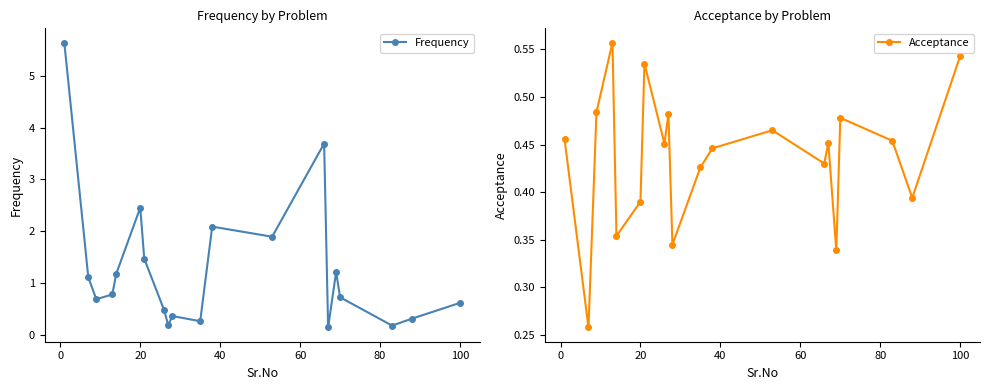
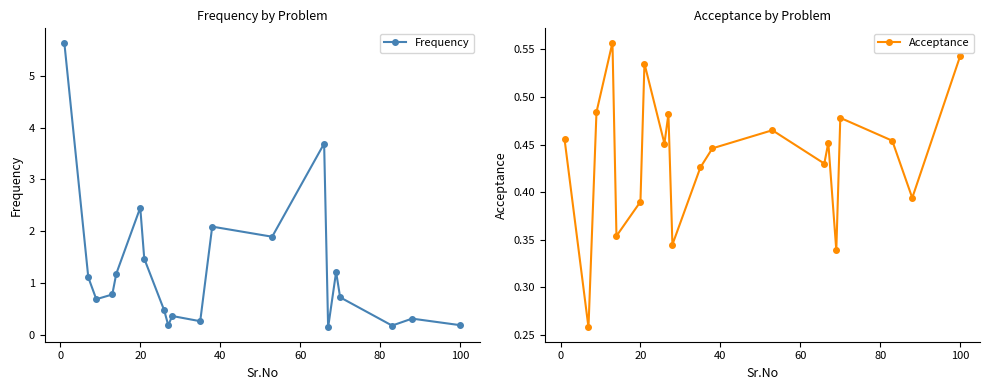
  {
    "Frequency by Problem": {
      "20": 2.5,
-     "100": 0.6
+     "100": 0.2
    },
    "Acceptance by Problem": {
      "20": 0.39,
      "100": 0.54
    }
  }
